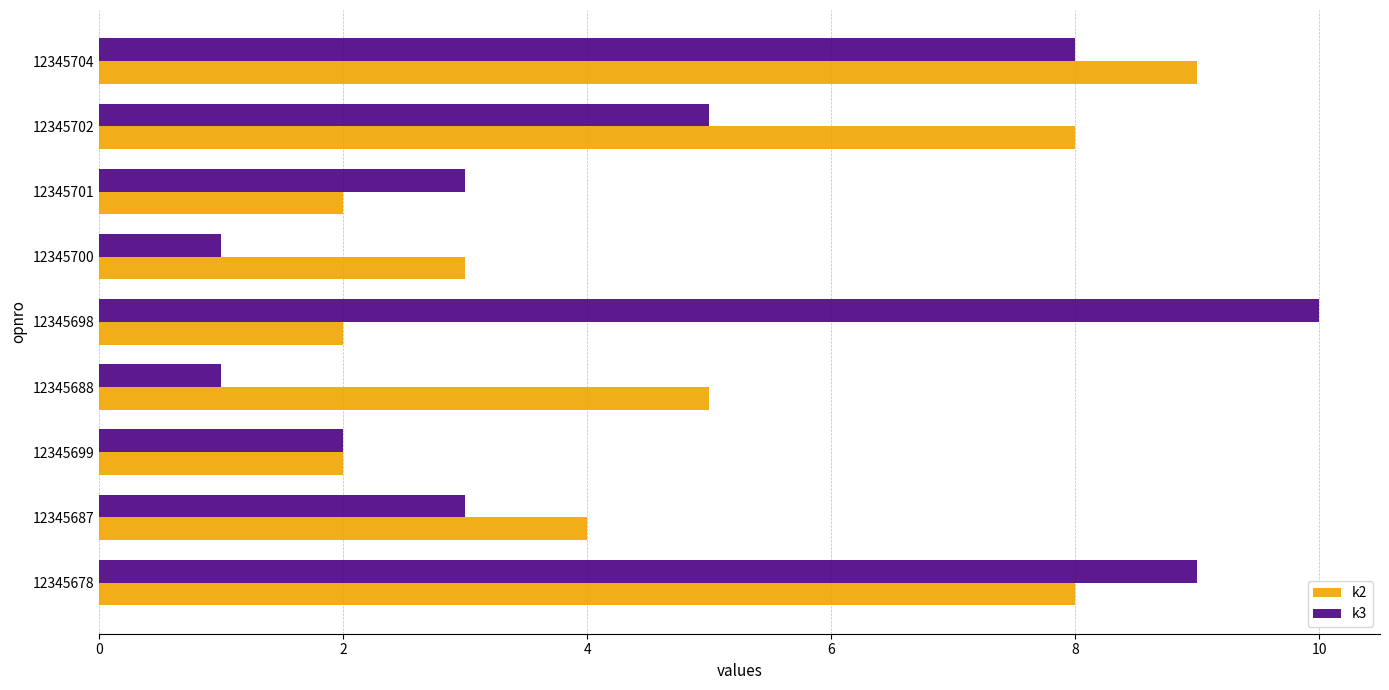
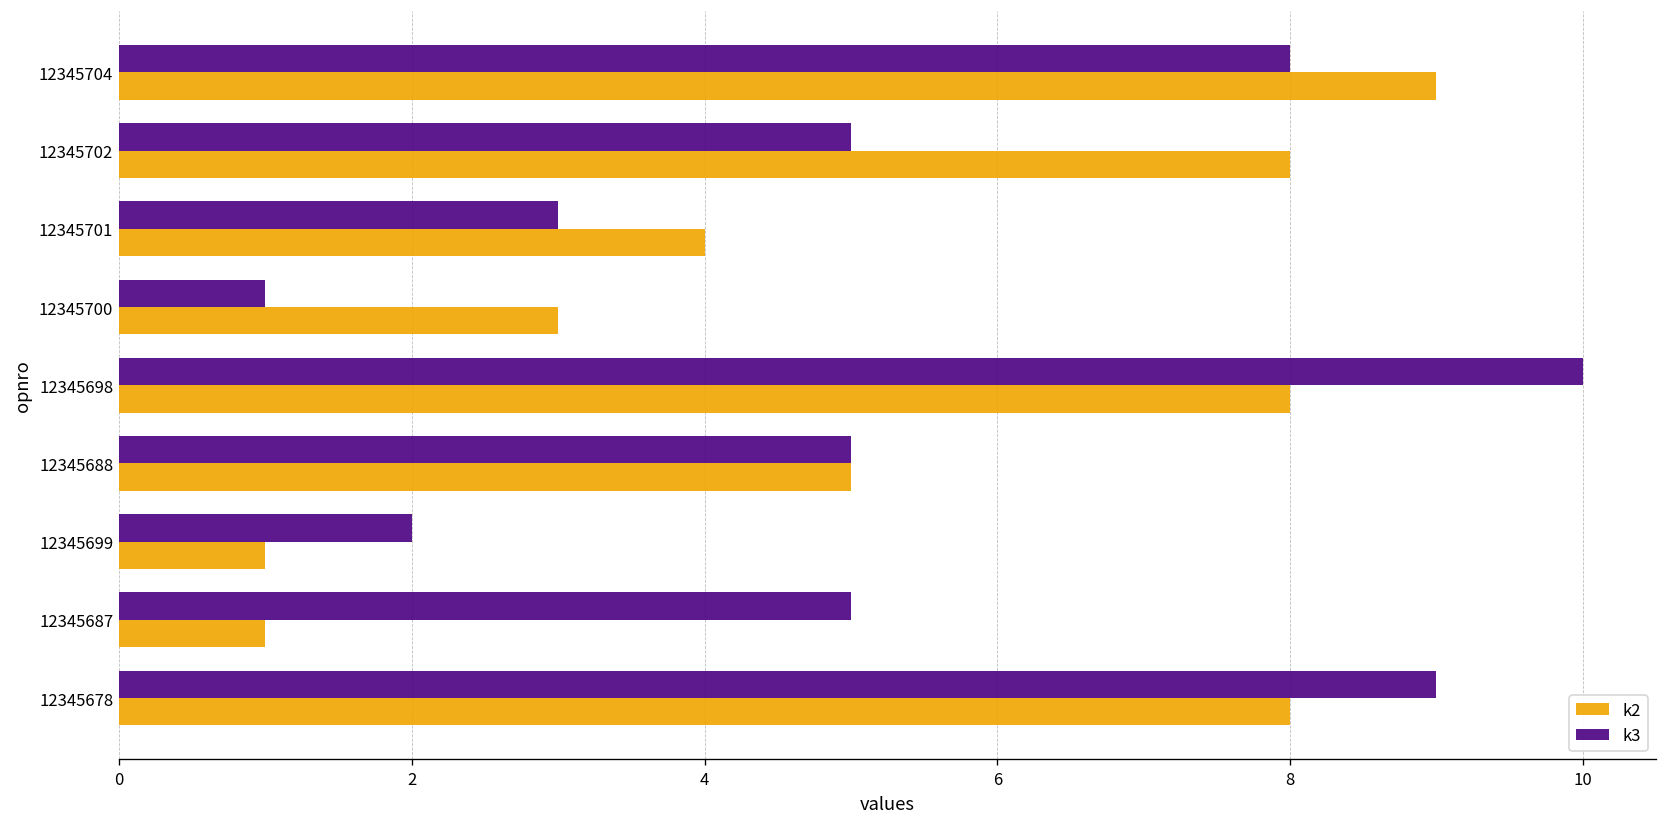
  {
    "k2": {
      "12345704": 9,
      "12345702": 8,
-     "12345701": 2,
+     "12345701": 4,
      "12345700": 3,
-     "12345698": 2,
+     "12345698": 8,
      "12345688": 5,
-     "12345699": 2,
-     "12345687": 4,
+     "12345699": 1,
+     "12345687": 1,
      "12345678": 8
    },
    "k3": {
      "12345704": 8,
      "12345702": 5,
      "12345701": 3,
      "12345700": 1,
      "12345698": 10,
-     "12345688": 1,
+     "12345688": 5,
      "12345699": 2,
-     "12345687": 3,
+     "12345687": 5,
      "12345678": 9
    }
  }
